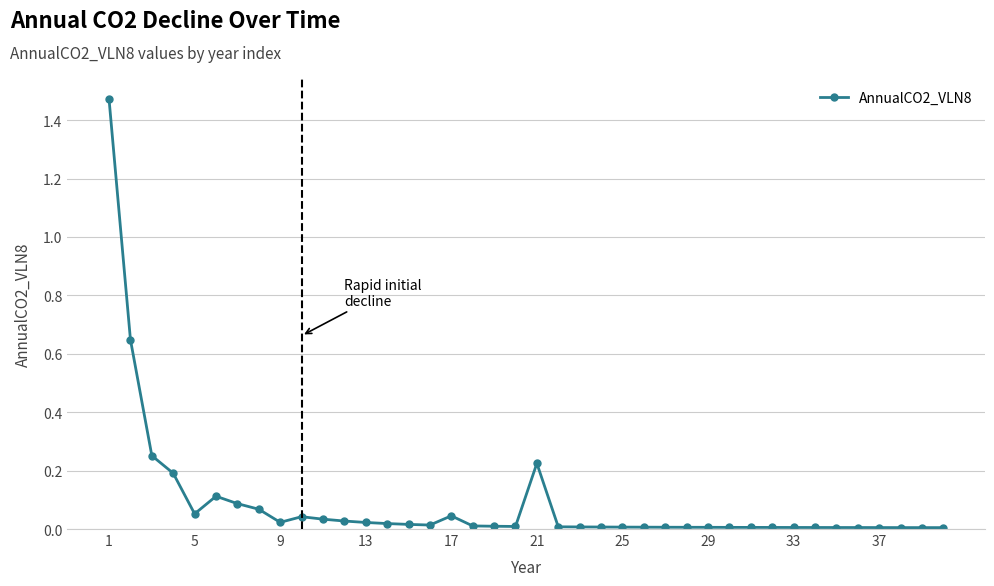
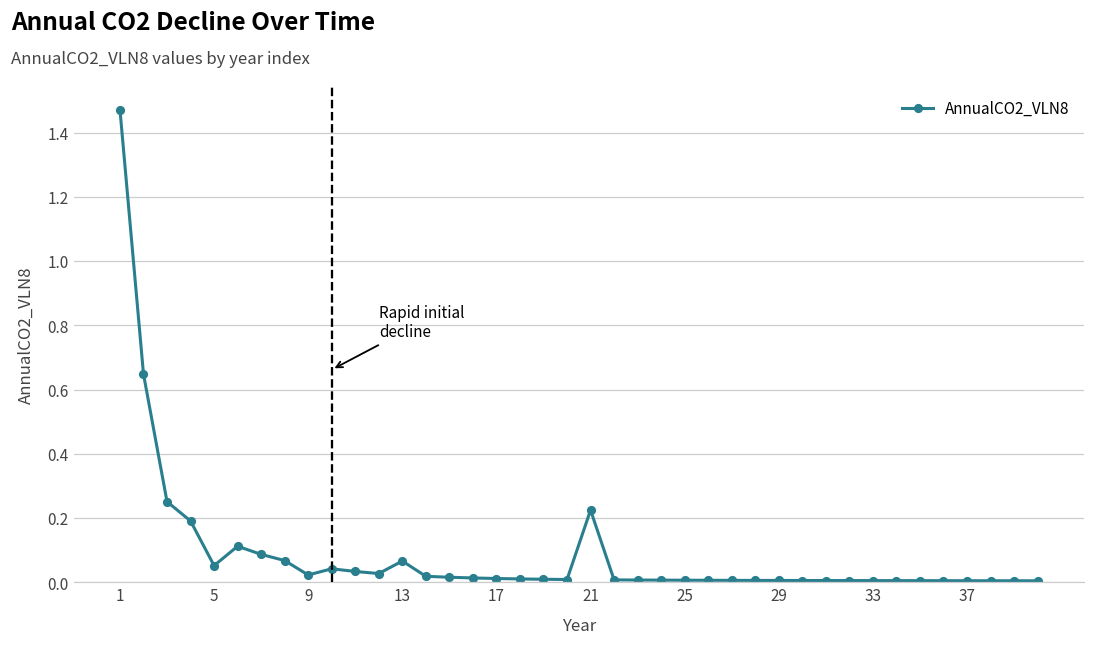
  {
    "1": 1.47,
    "5": 0.05,
    "9": 0.02,
-   "13": 0.02,
-   "17": 0.05,
+   "13": 0.07,
+   "17": 0.01,
    "21": 0.22,
    "25": 0.01,
    "29": 0.01,
    "33": 0.01,
    "37": 0.00
  }
